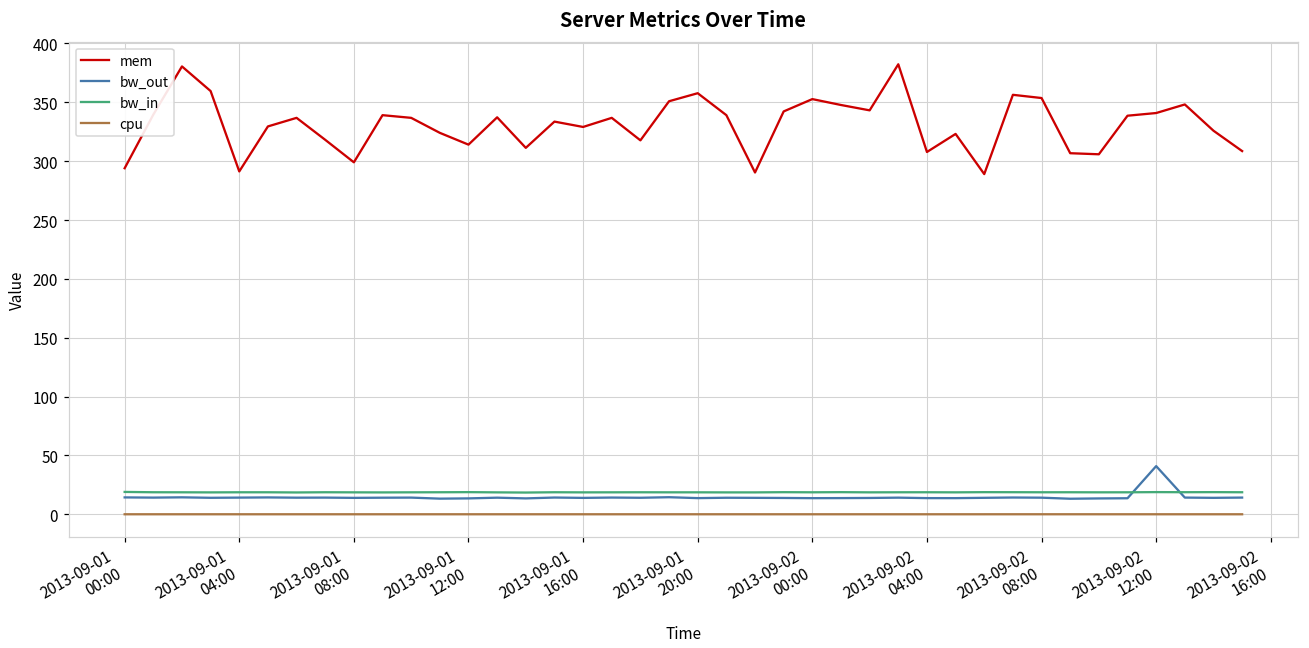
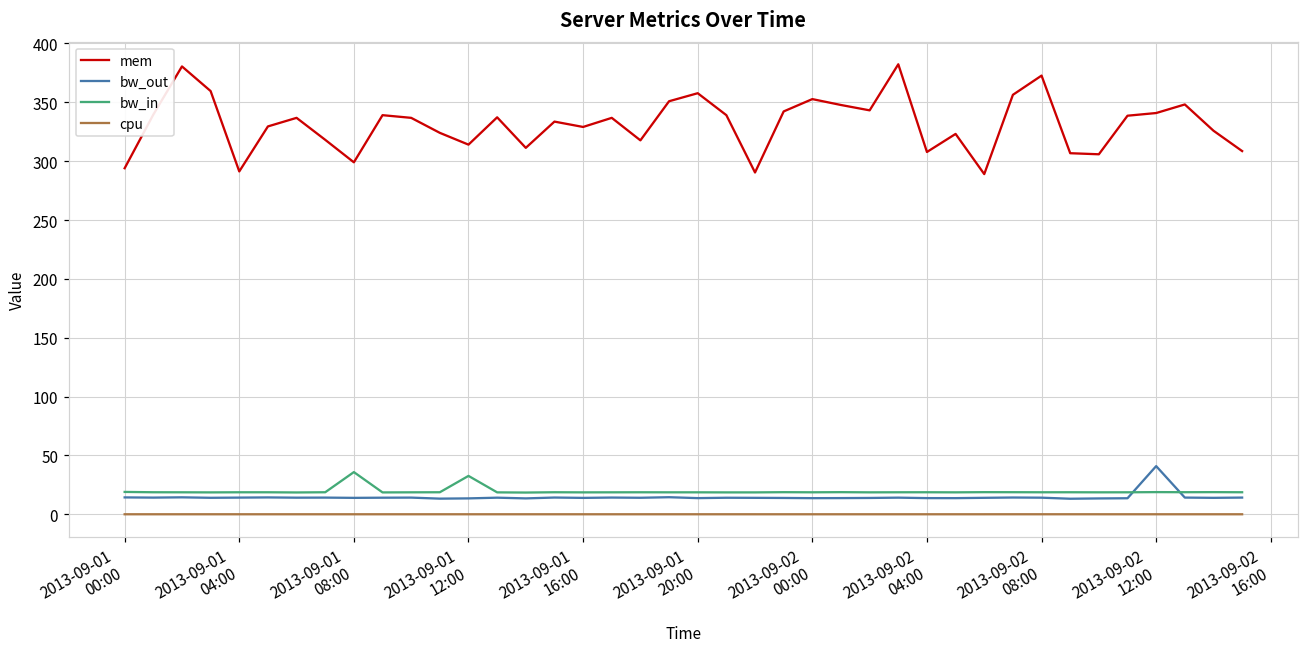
  {
    "mem": {
      "2013-09-01 00:00": 294,
      "2013-09-01 04:00": 291,
      "2013-09-01 08:00": 299,
      "2013-09-01 12:00": 314,
      "2013-09-01 16:00": 329,
      "2013-09-01 20:00": 358,
      "2013-09-02 00:00": 353,
      "2013-09-02 04:00": 308,
-     "2013-09-02 08:00": 354,
+     "2013-09-02 08:00": 373,
      "2013-09-02 12:00": 341
    },
    "bw_out": {
      "2013-09-01 00:00": 14,
      "2013-09-01 04:00": 14,
      "2013-09-01 08:00": 14,
      "2013-09-01 12:00": 14,
      "2013-09-01 16:00": 14,
      "2013-09-01 20:00": 14,
      "2013-09-02 00:00": 14,
      "2013-09-02 04:00": 14,
      "2013-09-02 08:00": 14,
      "2013-09-02 12:00": 41
    },
    "bw_in": {
      "2013-09-01 00:00": 19,
      "2013-09-01 04:00": 19,
-     "2013-09-01 08:00": 19,
-     "2013-09-01 12:00": 19,
+     "2013-09-01 08:00": 36,
+     "2013-09-01 12:00": 33,
      "2013-09-01 16:00": 19,
      "2013-09-01 20:00": 19,
      "2013-09-02 00:00": 19,
      "2013-09-02 04:00": 19,
      "2013-09-02 08:00": 19,
      "2013-09-02 12:00": 19
    },
    "cpu": {
      "2013-09-01 00:00": 0,
      "2013-09-01 04:00": 0,
      "2013-09-01 08:00": 0,
      "2013-09-01 12:00": 0,
      "2013-09-01 16:00": 0,
      "2013-09-01 20:00": 0,
      "2013-09-02 00:00": 0,
      "2013-09-02 04:00": 0,
      "2013-09-02 08:00": 0,
      "2013-09-02 12:00": 0
    }
  }
